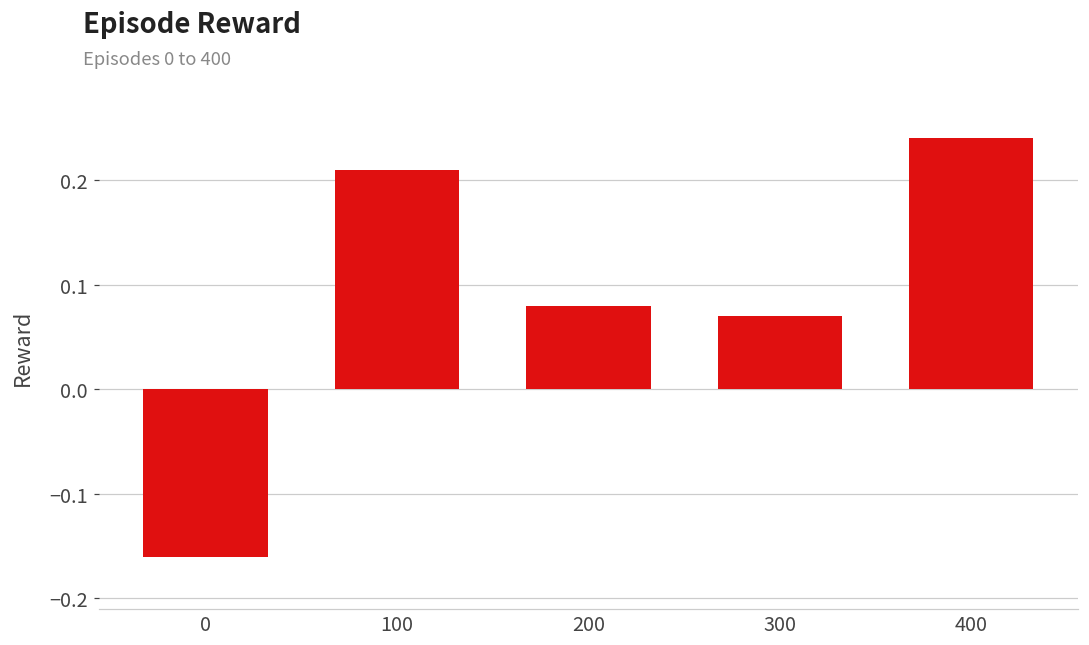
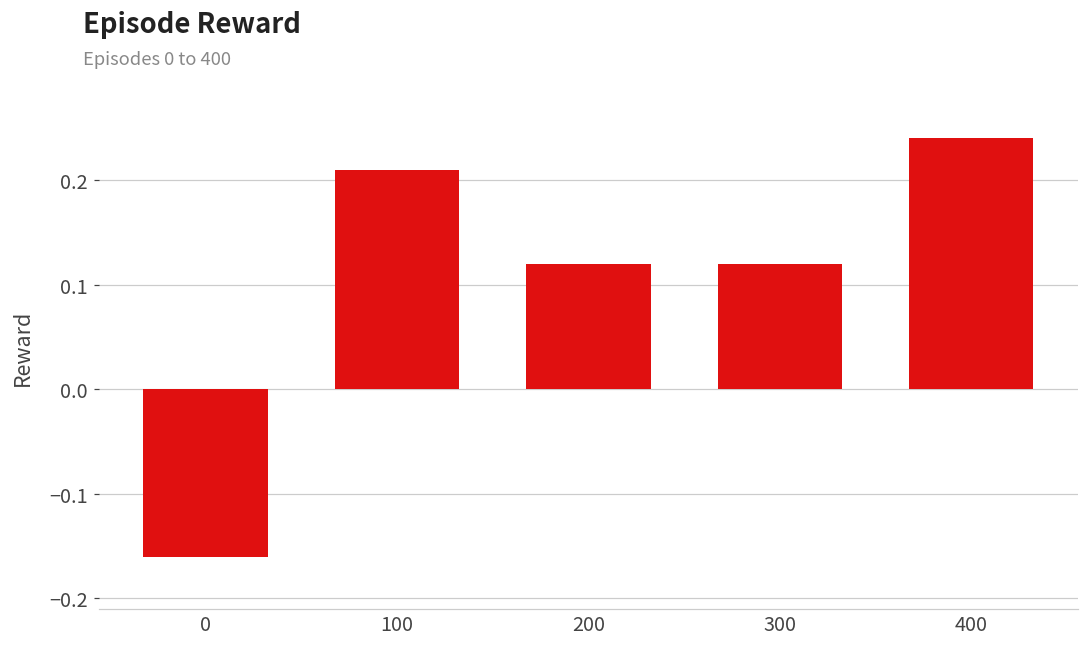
  {
    "0": -0.16,
    "100": 0.21,
-   "200": 0.08,
-   "300": 0.07,
+   "200": 0.12,
+   "300": 0.12,
    "400": 0.24
  }
